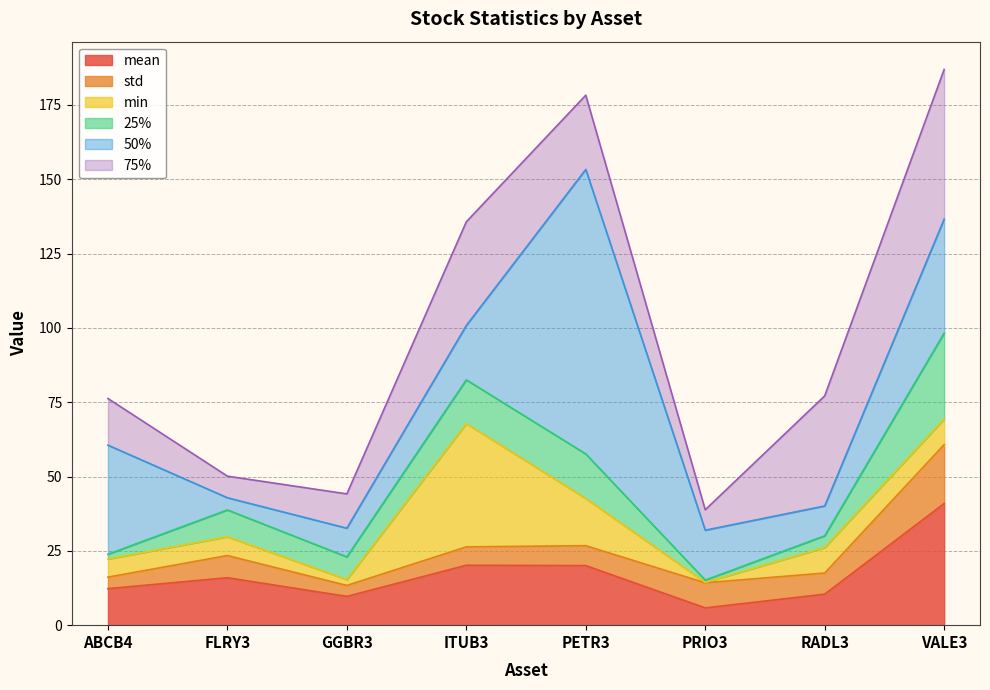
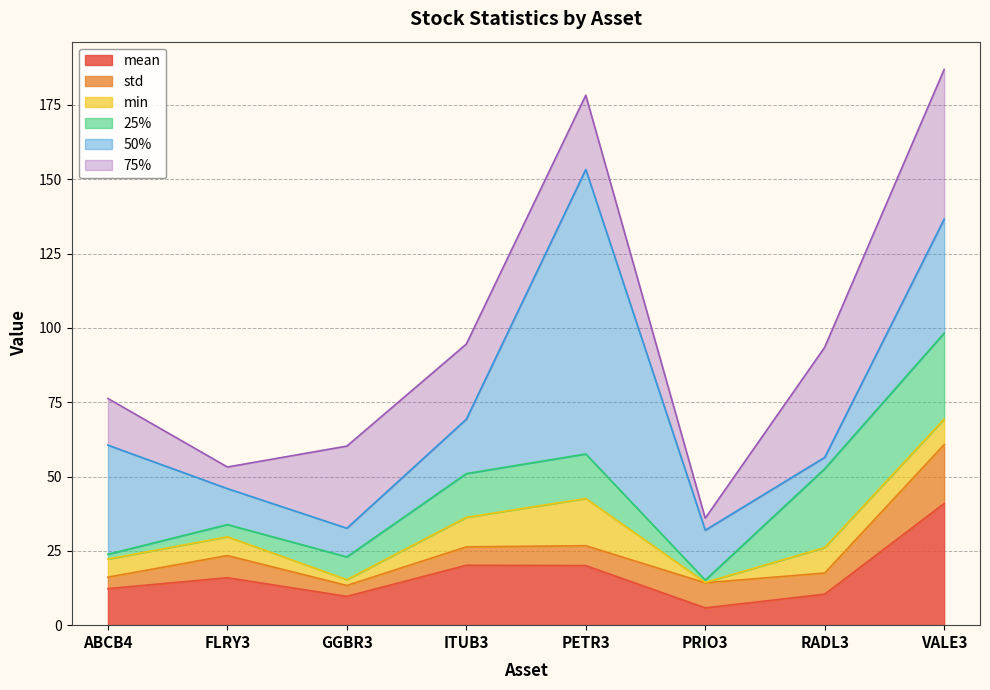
  {
    "min": {
      "ABCB4": 6,
      "FLRY3": 6,
      "GGBR3": 2,
-     "ITUB3": 41,
+     "ITUB3": 10,
      "PETR3": 16,
      "RADL3": 9,
      "VALE3": 9
    },
    "25%": {
      "ABCB4": 2,
-     "FLRY3": 9,
+     "FLRY3": 4,
      "GGBR3": 8,
      "ITUB3": 15,
      "PETR3": 15,
-     "RADL3": 4,
+     "RADL3": 27,
      "VALE3": 29
    },
    "50%": {
      "ABCB4": 37,
-     "FLRY3": 4,
+     "FLRY3": 12,
      "GGBR3": 10,
      "ITUB3": 18,
      "PETR3": 96,
      "PRIO3": 17,
-     "RADL3": 10,
+     "RADL3": 4,
      "VALE3": 38
    },
    "75%": {
      "ABCB4": 16,
      "FLRY3": 7,
-     "GGBR3": 12,
-     "ITUB3": 35,
+     "GGBR3": 28,
+     "ITUB3": 25,
      "PETR3": 25,
-     "PRIO3": 7,
+     "PRIO3": 4,
      "RADL3": 37,
      "VALE3": 50
    }
  }
